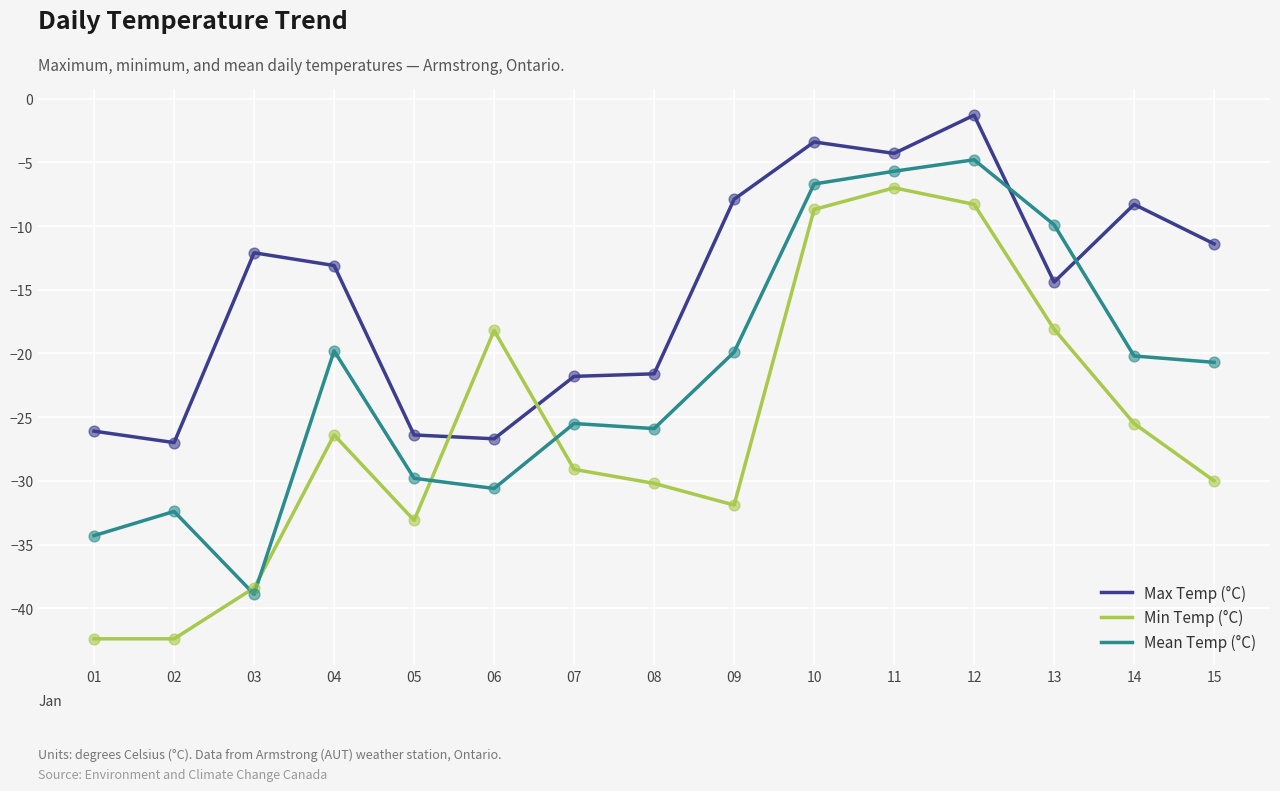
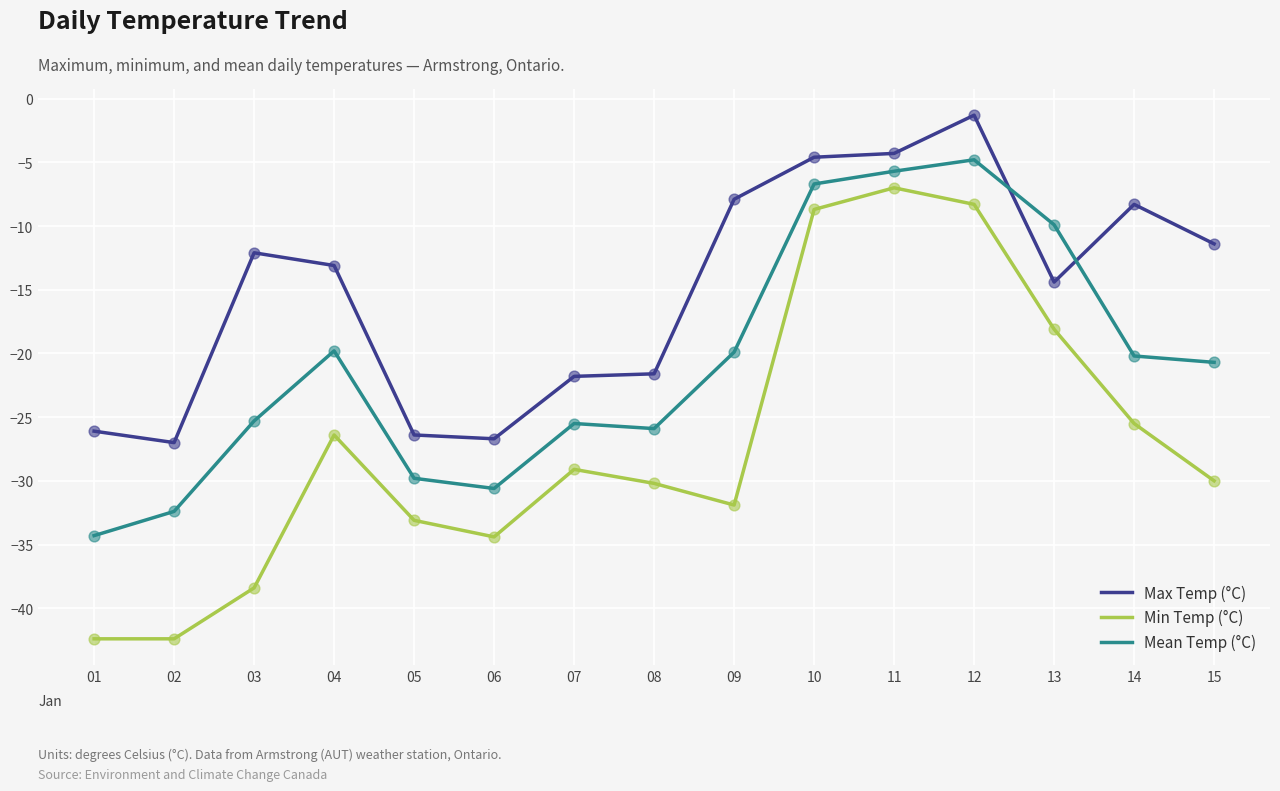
  {
    "Max Temp (°C)": {
      "01": -26.1,
      "02": -27.0,
      "03": -12.1,
      "04": -13.1,
      "05": -26.4,
      "06": -26.7,
      "07": -21.8,
      "08": -21.6,
      "09": -7.9,
-     "10": -3.4,
+     "10": -4.6,
      "11": -4.3,
      "12": -1.3,
      "13": -14.4,
      "14": -8.3,
      "15": -11.4
    },
    "Min Temp (°C)": {
      "01": -42.4,
      "02": -42.4,
      "03": -38.4,
      "04": -26.4,
      "05": -33.1,
-     "06": -18.2,
+     "06": -34.4,
      "07": -29.1,
      "08": -30.2,
      "09": -31.9,
      "10": -8.7,
      "11": -7.0,
      "12": -8.3,
      "13": -18.1,
      "14": -25.5,
      "15": -30.0
    },
    "Mean Temp (°C)": {
      "01": -34.3,
      "02": -32.4,
-     "03": -38.9,
+     "03": -25.3,
      "04": -19.8,
      "05": -29.8,
      "06": -30.6,
      "07": -25.5,
      "08": -25.9,
      "09": -19.9,
      "10": -6.7,
      "11": -5.7,
      "12": -4.8,
      "13": -9.9,
      "14": -20.2,
      "15": -20.7
    }
  }
